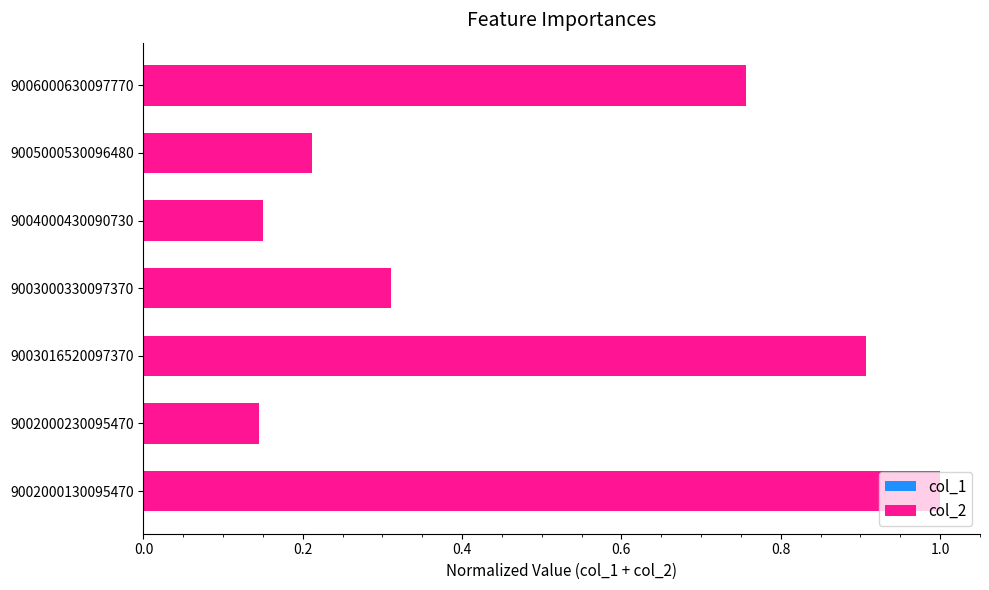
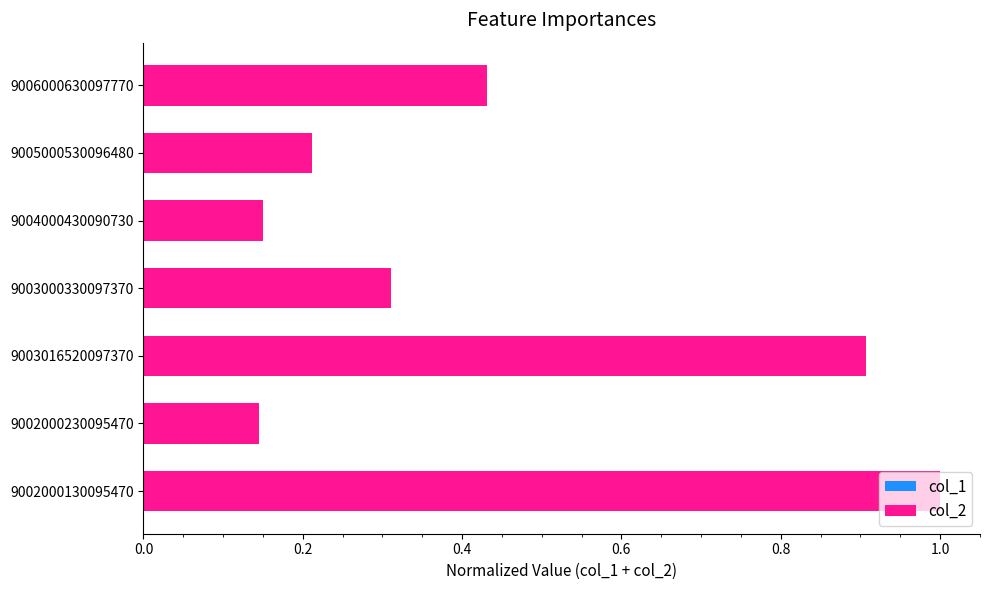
  {
    "col_2": {
-     "9006000630097770": 0.76,
+     "9006000630097770": 0.43,
      "9005000530096480": 0.21,
      "9004000430090730": 0.15,
      "9003000330097370": 0.31,
      "9003016520097370": 0.91,
      "9002000230095470": 0.14
    }
  }
